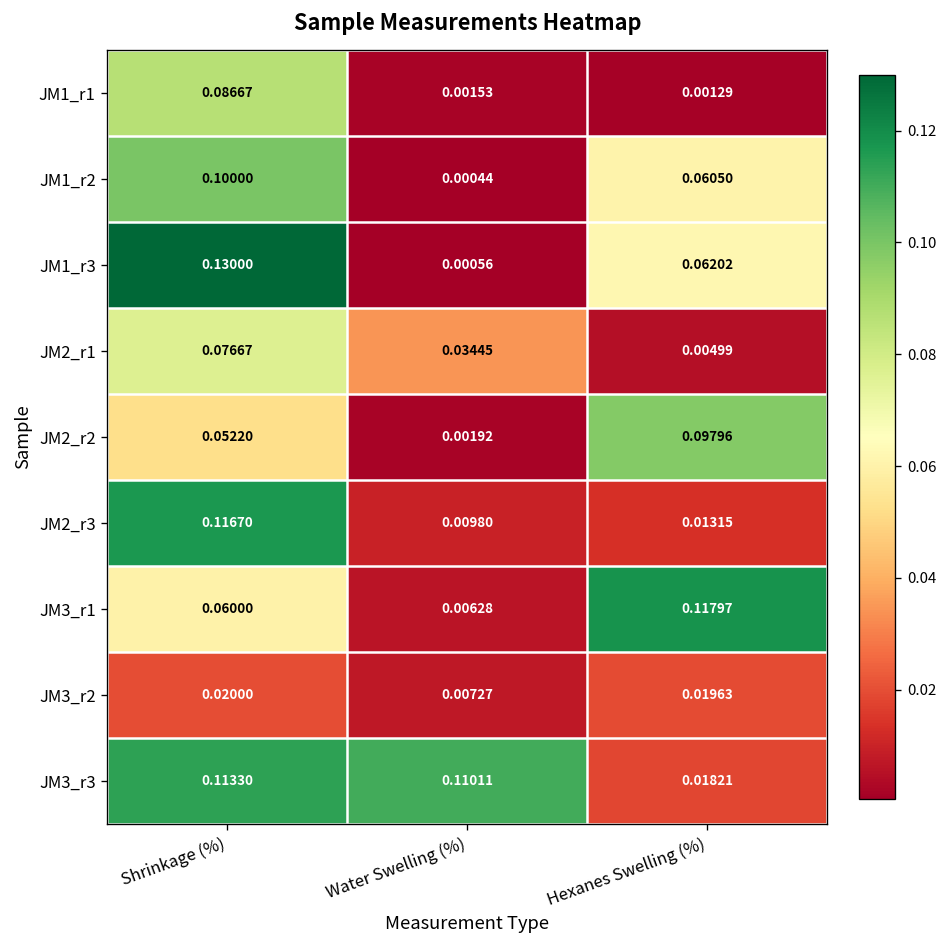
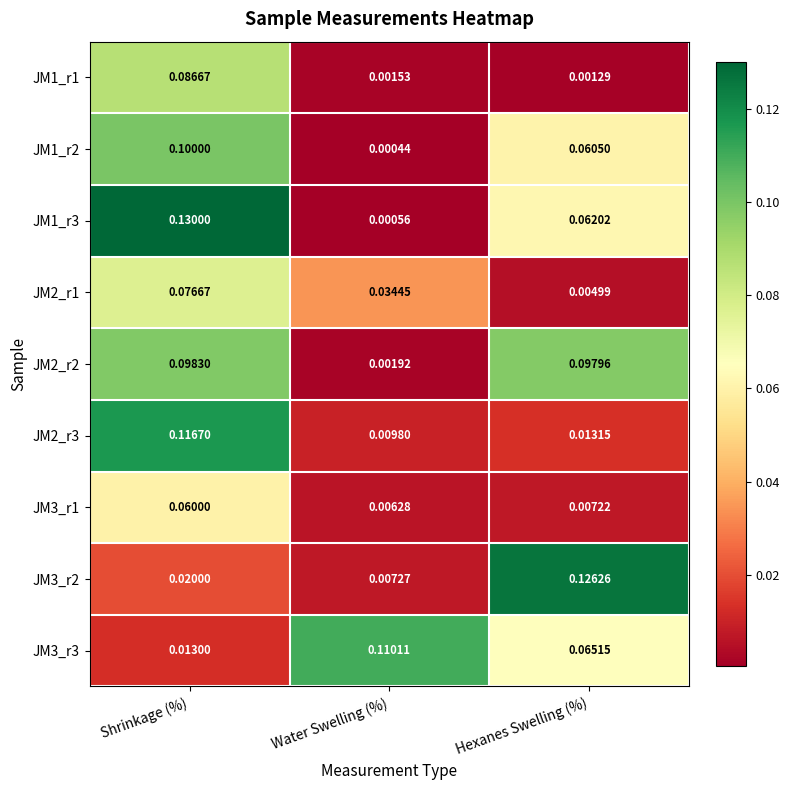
  {
    "JM1_r1": {
      "Shrinkage (%)": 0.08667,
      "Water Swelling (%)": 0.00153,
      "Hexanes Swelling (%)": 0.00129
    },
    "JM1_r2": {
      "Shrinkage (%)": 0.10000,
      "Water Swelling (%)": 0.00044,
      "Hexanes Swelling (%)": 0.06050
    },
    "JM1_r3": {
      "Shrinkage (%)": 0.13000,
      "Water Swelling (%)": 0.00056,
      "Hexanes Swelling (%)": 0.06202
    },
    "JM2_r1": {
      "Shrinkage (%)": 0.07667,
      "Water Swelling (%)": 0.03445,
      "Hexanes Swelling (%)": 0.00499
    },
    "JM2_r2": {
-     "Shrinkage (%)": 0.05220,
+     "Shrinkage (%)": 0.09830,
      "Water Swelling (%)": 0.00192,
      "Hexanes Swelling (%)": 0.09796
    },
    "JM2_r3": {
      "Shrinkage (%)": 0.11670,
      "Water Swelling (%)": 0.00980,
      "Hexanes Swelling (%)": 0.01315
    },
    "JM3_r1": {
      "Shrinkage (%)": 0.06000,
      "Water Swelling (%)": 0.00628,
-     "Hexanes Swelling (%)": 0.11797
+     "Hexanes Swelling (%)": 0.00722
    },
    "JM3_r2": {
      "Shrinkage (%)": 0.02000,
      "Water Swelling (%)": 0.00727,
-     "Hexanes Swelling (%)": 0.01963
+     "Hexanes Swelling (%)": 0.12626
    },
    "JM3_r3": {
-     "Shrinkage (%)": 0.11330,
+     "Shrinkage (%)": 0.01300,
      "Water Swelling (%)": 0.11011,
-     "Hexanes Swelling (%)": 0.01821
+     "Hexanes Swelling (%)": 0.06515
    }
  }
